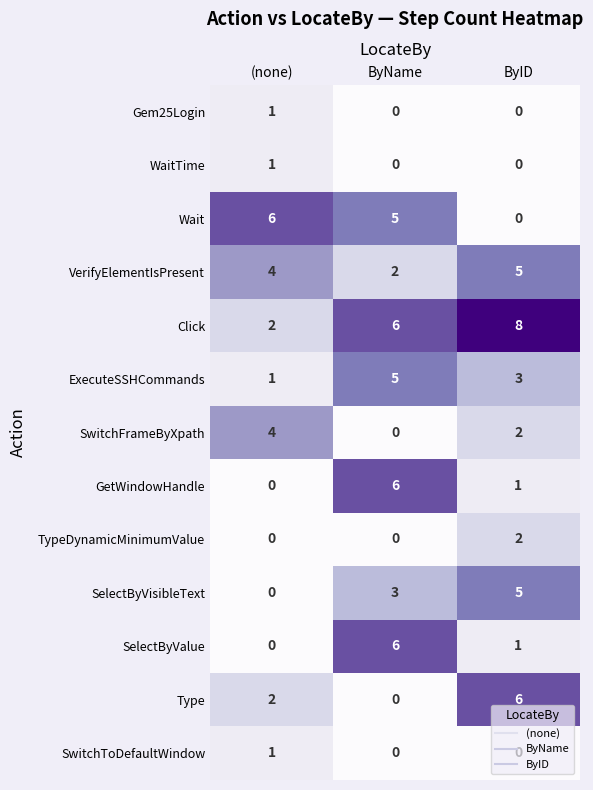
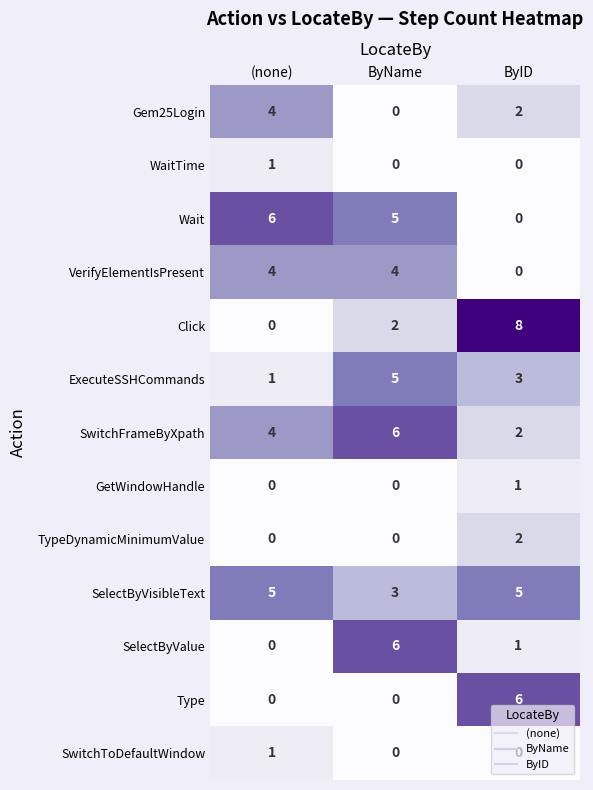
  {
    "Gem25Login": {
-     "(none)": 1,
+     "(none)": 4,
      "ByName": 0,
-     "ByID": 0
+     "ByID": 2
    },
    "WaitTime": {
      "(none)": 1,
      "ByName": 0,
      "ByID": 0
    },
    "Wait": {
      "(none)": 6,
      "ByName": 5,
      "ByID": 0
    },
    "VerifyElementIsPresent": {
      "(none)": 4,
-     "ByName": 2,
-     "ByID": 5
+     "ByName": 4,
+     "ByID": 0
    },
    "Click": {
-     "(none)": 2,
-     "ByName": 6,
+     "(none)": 0,
+     "ByName": 2,
      "ByID": 8
    },
    "ExecuteSSHCommands": {
      "(none)": 1,
      "ByName": 5,
      "ByID": 3
    },
    "SwitchFrameByXpath": {
      "(none)": 4,
-     "ByName": 0,
+     "ByName": 6,
      "ByID": 2
    },
    "GetWindowHandle": {
      "(none)": 0,
-     "ByName": 6,
+     "ByName": 0,
      "ByID": 1
    },
    "TypeDynamicMinimumValue": {
      "(none)": 0,
      "ByName": 0,
      "ByID": 2
    },
    "SelectByVisibleText": {
-     "(none)": 0,
+     "(none)": 5,
      "ByName": 3,
      "ByID": 5
    },
    "SelectByValue": {
      "(none)": 0,
      "ByName": 6,
      "ByID": 1
    },
    "Type": {
-     "(none)": 2,
+     "(none)": 0,
      "ByName": 0
    },
    "SwitchToDefaultWindow": {
      "(none)": 1,
      "ByName": 0
    }
  }
